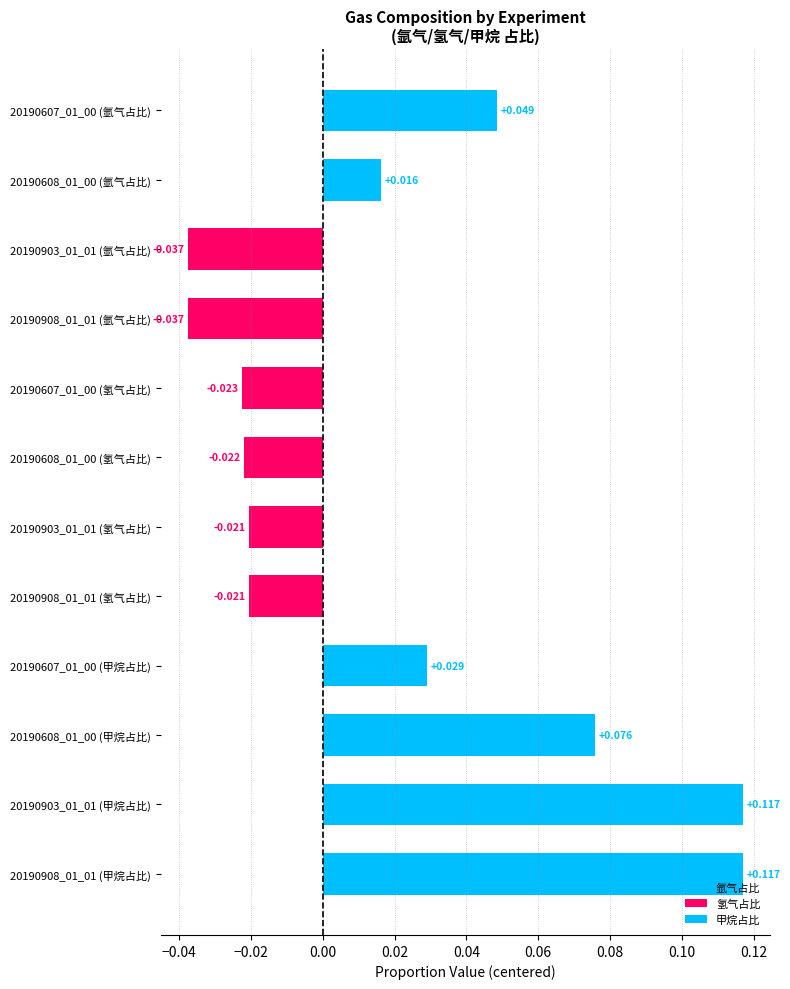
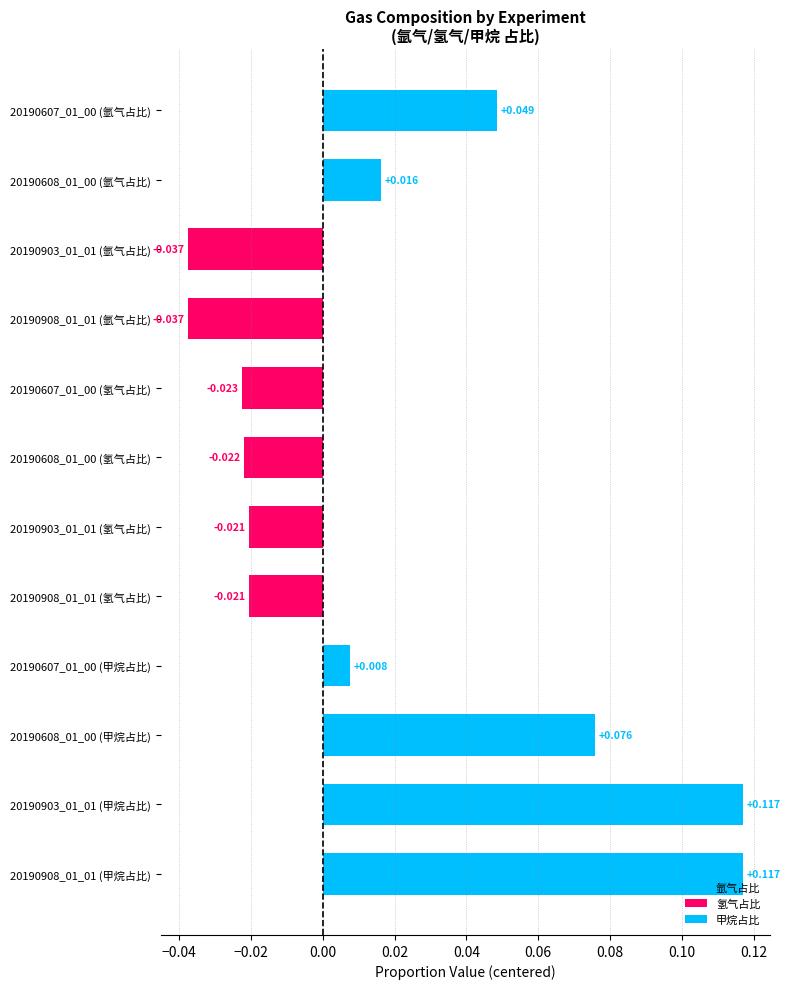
  {
    "20190607_01_00 (氩气占比)": "+0.049",
    "20190608_01_00 (氩气占比)": "+0.016",
    "20190903_01_01 (氩气占比)": "-0.037",
    "20190908_01_01 (氩气占比)": "-0.037",
    "20190607_01_00 (氢气占比)": "-0.023",
    "20190608_01_00 (氢气占比)": "-0.022",
    "20190903_01_01 (氢气占比)": "-0.021",
    "20190908_01_01 (氢气占比)": "-0.021",
-   "20190607_01_00 (甲烷占比)": "+0.029",
+   "20190607_01_00 (甲烷占比)": "+0.008",
    "20190608_01_00 (甲烷占比)": "+0.076",
    "20190903_01_01 (甲烷占比)": "+0.117",
    "20190908_01_01 (甲烷占比)": "+0.117"
  }
